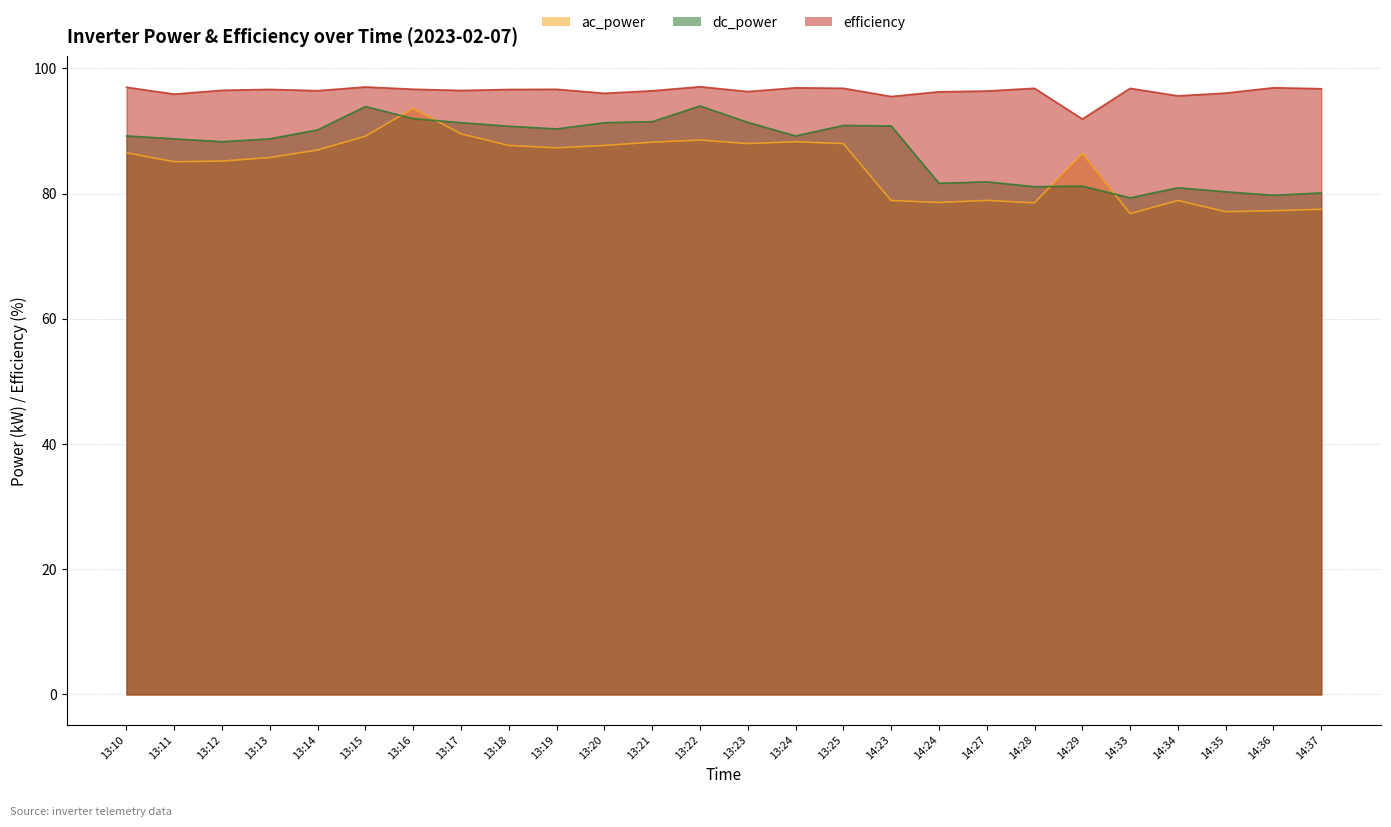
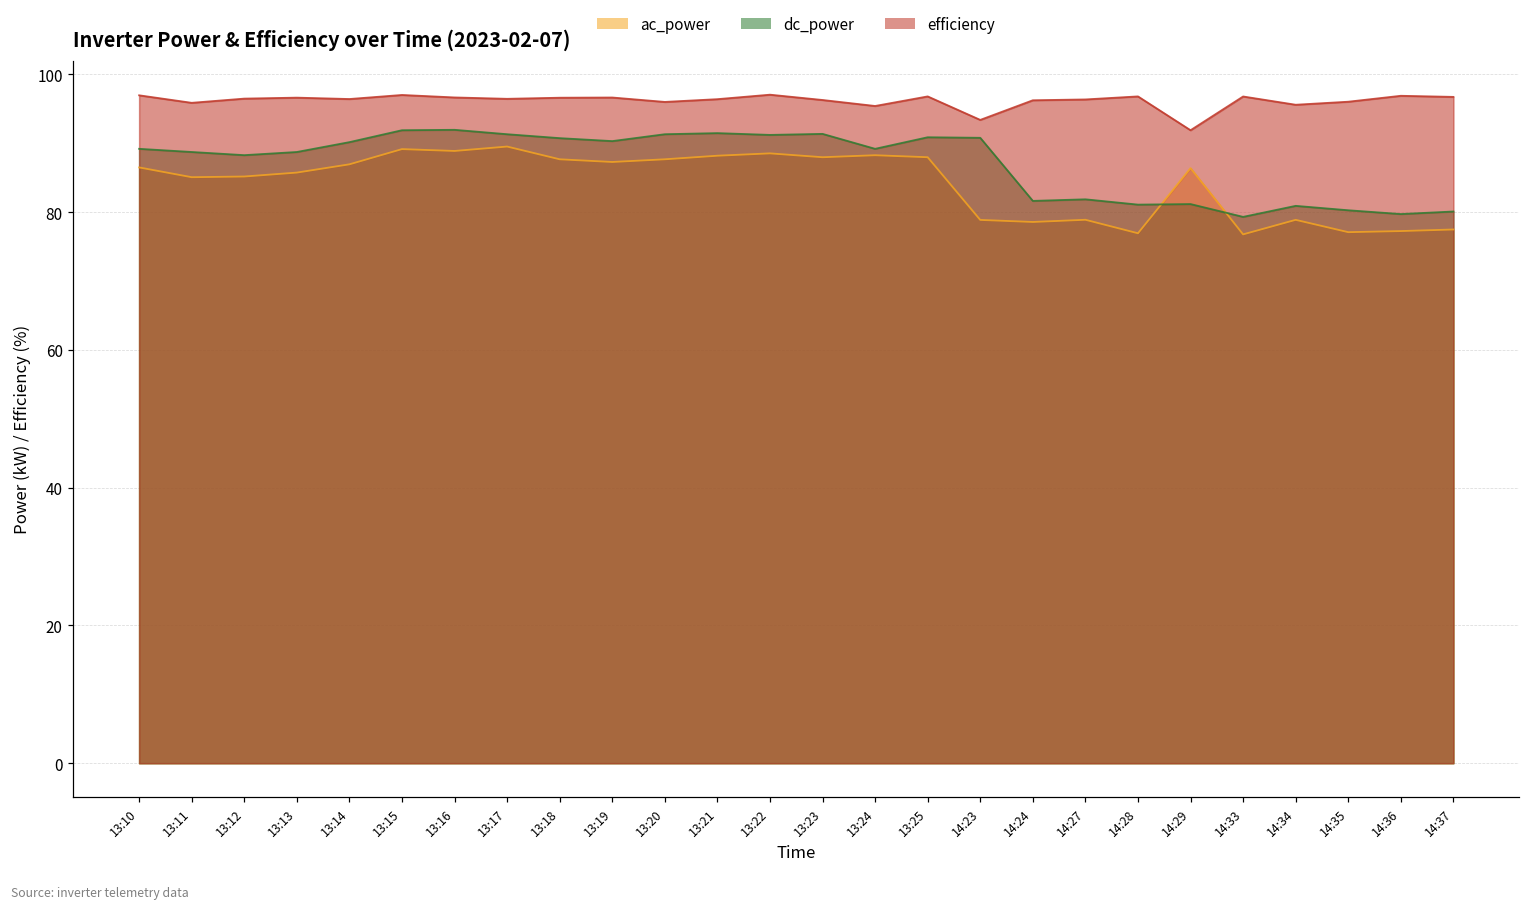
  {
    "ac_power": {
      "13:10": 87,
      "13:11": 85,
      "13:12": 85,
      "13:13": 86,
      "13:14": 87,
      "13:15": 89,
-     "13:16": 94,
+     "13:16": 89,
      "13:17": 90,
      "13:18": 88,
      "13:19": 87,
      "13:20": 88,
      "13:21": 88,
      "13:22": 89,
      "13:23": 88,
      "13:24": 88,
      "13:25": 88,
      "14:23": 79,
      "14:24": 79,
      "14:27": 79,
-     "14:28": 79,
+     "14:28": 77,
      "14:29": 86,
      "14:33": 77,
      "14:34": 79,
      "14:35": 77,
      "14:36": 77,
      "14:37": 77
    },
    "dc_power": {
      "13:10": 89,
      "13:11": 89,
      "13:12": 88,
      "13:13": 89,
      "13:14": 90,
-     "13:15": 94,
+     "13:15": 92,
      "13:16": 92,
      "13:17": 91,
      "13:18": 91,
      "13:19": 90,
      "13:20": 91,
      "13:21": 91,
-     "13:22": 94,
+     "13:22": 91,
      "13:23": 91,
      "13:24": 89,
      "13:25": 91,
      "14:23": 91,
      "14:24": 82,
      "14:27": 82,
      "14:28": 81,
      "14:29": 81,
      "14:33": 79,
      "14:34": 81,
      "14:35": 80,
      "14:36": 80,
      "14:37": 80
    },
    "efficiency": {
      "13:10": 97,
      "13:11": 96,
      "13:12": 96,
      "13:13": 97,
      "13:14": 96,
      "13:15": 97,
      "13:16": 97,
      "13:17": 96,
      "13:18": 97,
      "13:19": 97,
      "13:20": 96,
      "13:21": 96,
      "13:22": 97,
      "13:23": 96,
-     "13:24": 97,
+     "13:24": 95,
      "13:25": 97,
-     "14:23": 96,
+     "14:23": 93,
      "14:24": 96,
      "14:27": 96,
      "14:28": 97,
      "14:29": 92,
      "14:33": 97,
      "14:34": 96,
      "14:35": 96,
      "14:36": 97,
      "14:37": 97
    }
  }
